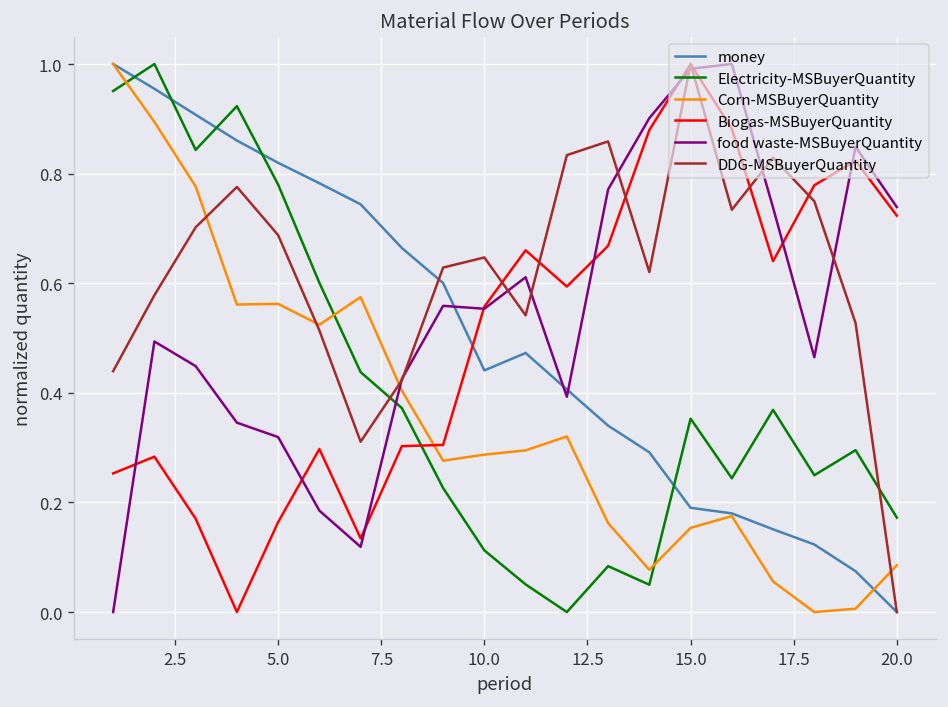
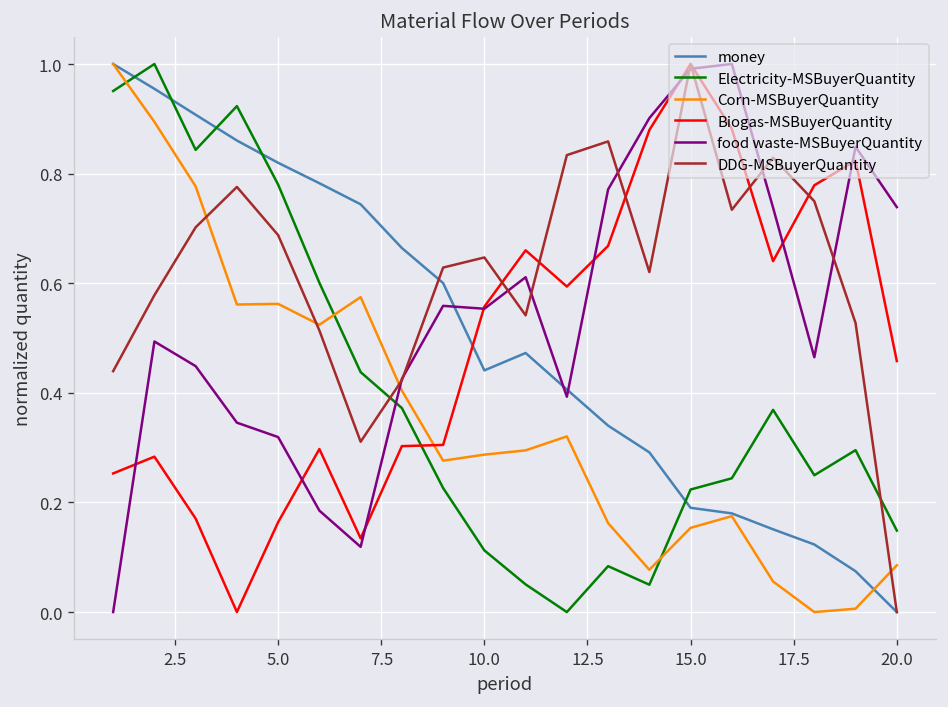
  {
    "money": {
      "5.0": 0.82,
      "10.0": 0.44,
      "15.0": 0.19
    },
    "Electricity-MSBuyerQuantity": {
      "5.0": 0.78,
      "10.0": 0.11,
-     "15.0": 0.35,
-     "20.0": 0.17
+     "15.0": 0.22,
+     "20.0": 0.15
    },
    "Corn-MSBuyerQuantity": {
      "5.0": 0.56,
      "10.0": 0.29,
      "15.0": 0.15,
      "20.0": 0.09
    },
    "Biogas-MSBuyerQuantity": {
      "5.0": 0.16,
-     "20.0": 0.72
+     "20.0": 0.46
    },
    "food waste-MSBuyerQuantity": {
      "5.0": 0.32,
      "20.0": 0.74
    },
    "DDG-MSBuyerQuantity": {
      "5.0": 0.69,
      "10.0": 0.65
    }
  }
